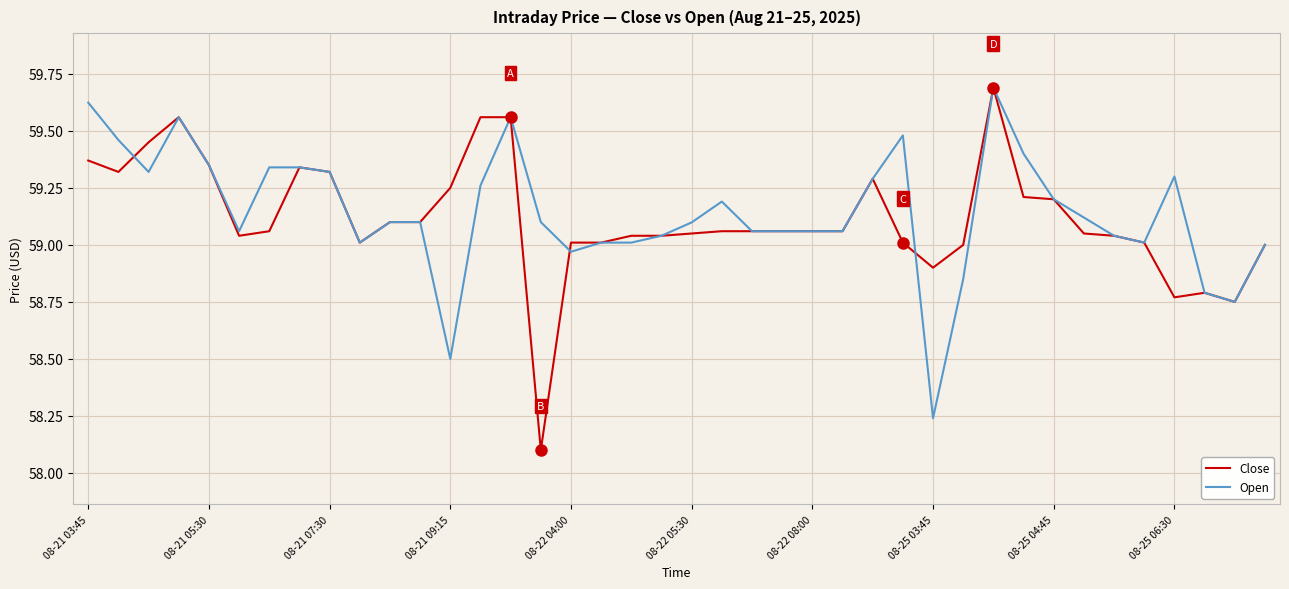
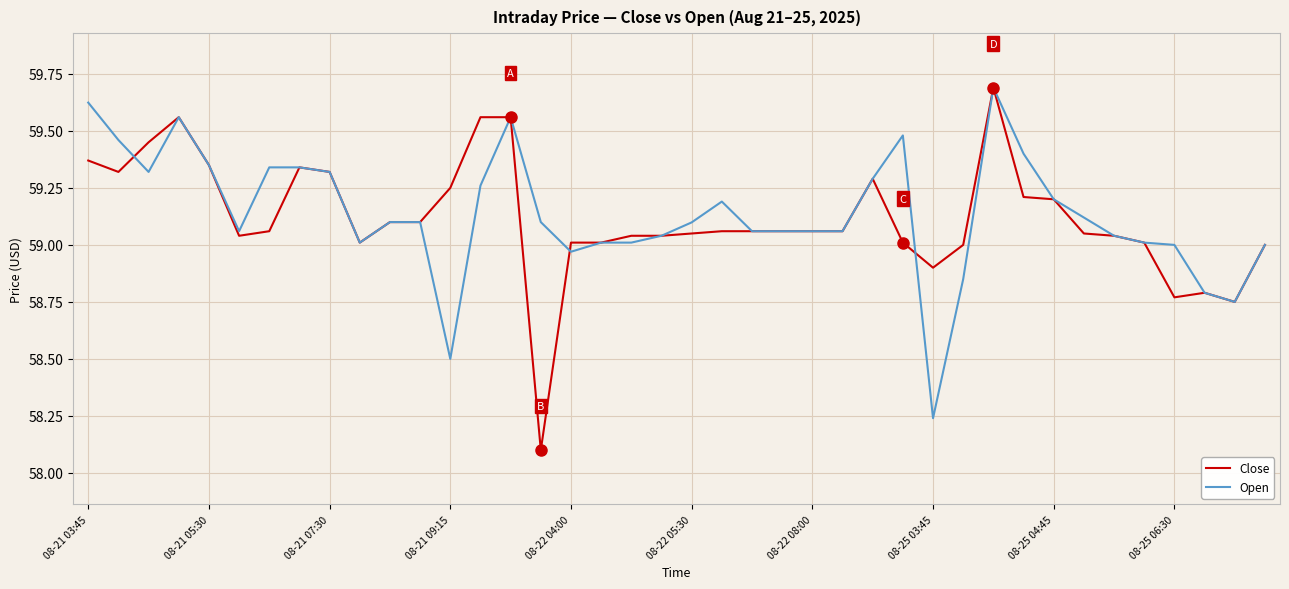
  {
    "Open": {
      "08-21 03:45": 59.62,
      "08-21 09:15": 58.5,
      "08-22 04:00": 58.97,
      "08-22 05:30": 59.1,
      "08-25 03:45": 58.24,
-     "08-25 06:30": 59.3
+     "08-25 06:30": 59.0
    }
  }
